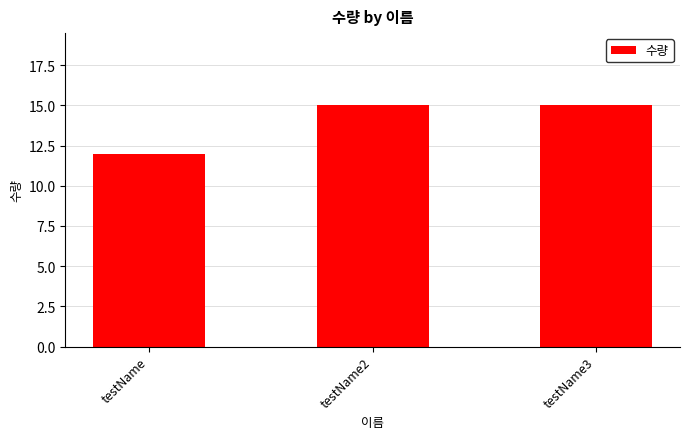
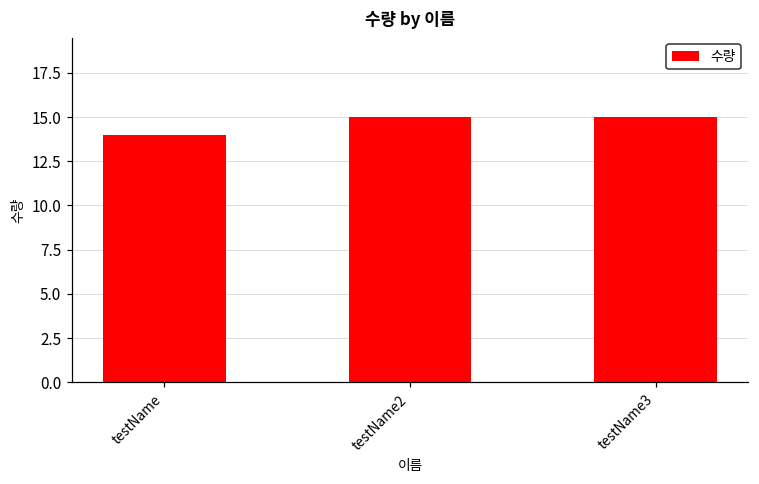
  {
-   "testName": 12,
+   "testName": 14,
    "testName2": 15,
    "testName3": 15
  }
